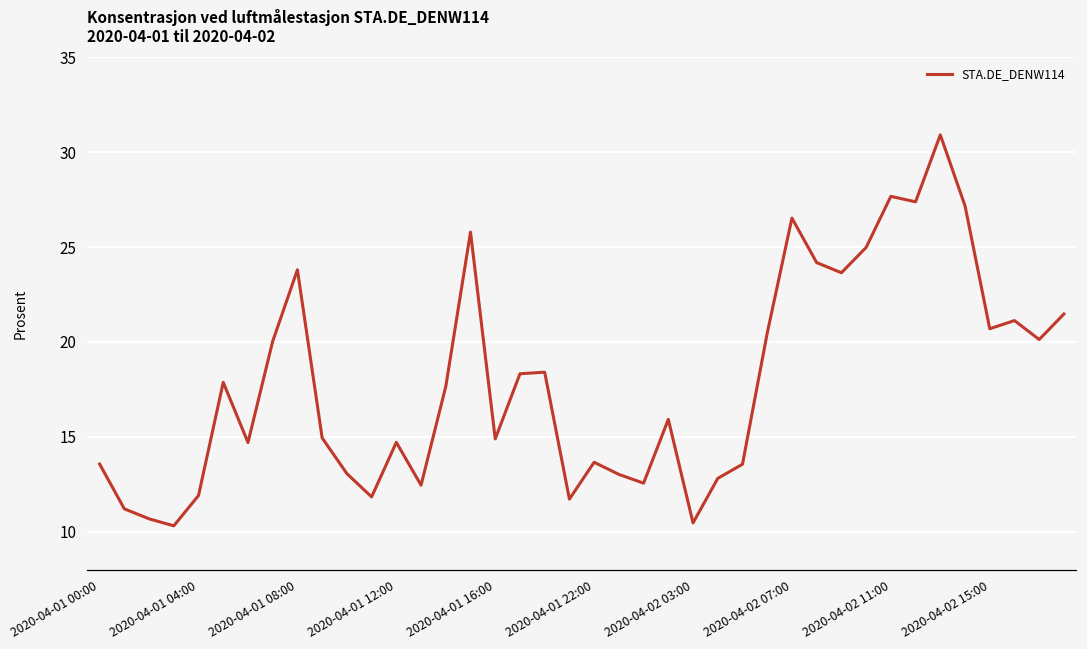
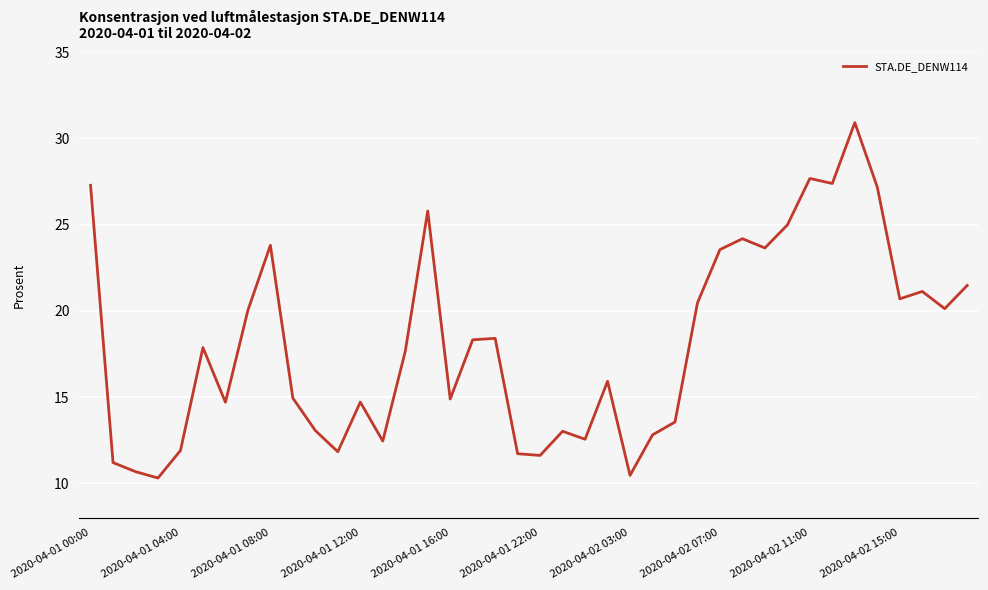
  {
-   "2020-04-01 00:00": 13.6,
+   "2020-04-01 00:00": 27.3,
    "2020-04-01 04:00": 11.9,
    "2020-04-01 08:00": 23.8,
    "2020-04-01 12:00": 14.7,
    "2020-04-01 16:00": 14.9,
-   "2020-04-01 22:00": 13.7,
+   "2020-04-01 22:00": 11.6,
    "2020-04-02 03:00": 10.5,
-   "2020-04-02 07:00": 26.5,
+   "2020-04-02 07:00": 23.6,
    "2020-04-02 11:00": 27.7,
    "2020-04-02 15:00": 20.7
  }
